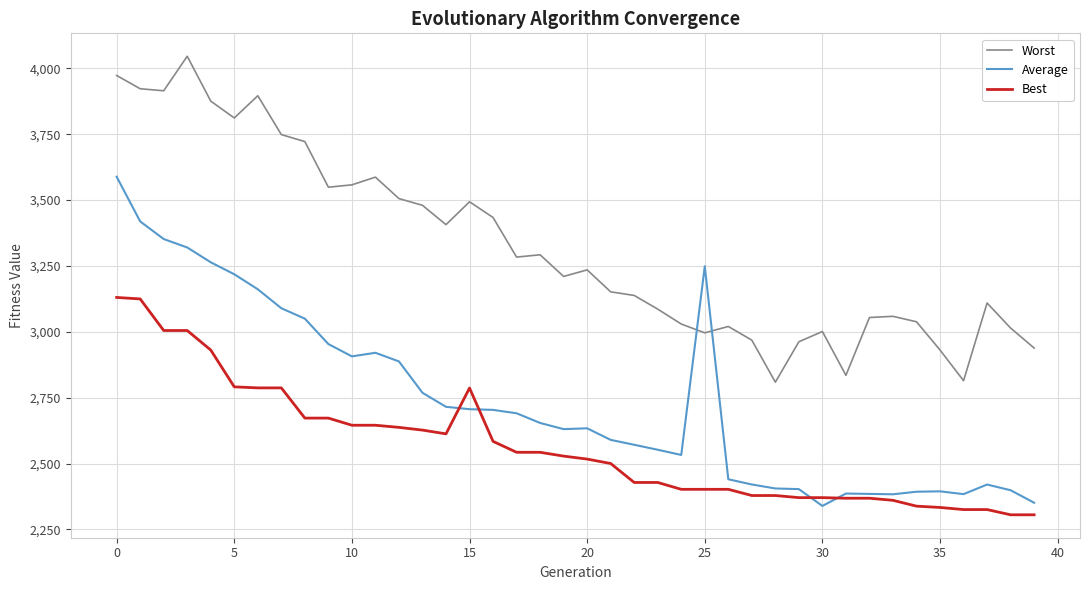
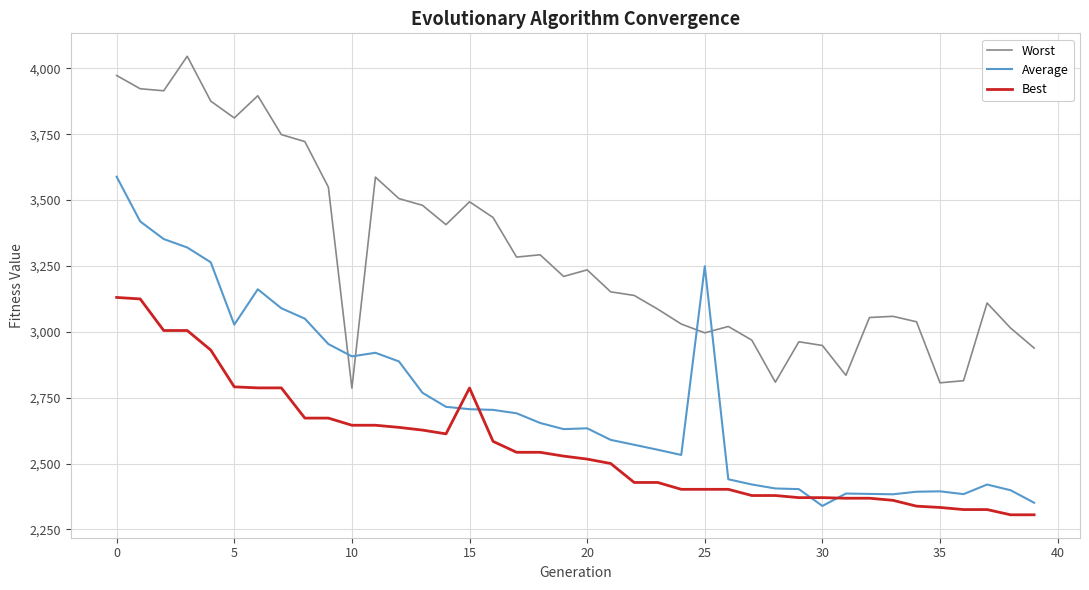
  {
    "Worst": {
      "0": "3,970",
      "5": "3,810",
-     "10": "3,560",
+     "10": "2,790",
      "15": "3,490",
      "20": "3,240",
      "25": "3,000",
-     "30": "3,000",
-     "35": "2,930"
+     "30": "2,950",
+     "35": "2,810"
    },
    "Average": {
      "0": "3,590",
-     "5": "3,220",
+     "5": "3,030",
      "10": "2,910",
      "15": "2,710",
      "20": "2,630",
      "25": "3,250",
      "30": "2,340",
      "35": "2,390"
    },
    "Best": {
      "0": "3,130",
      "5": "2,790",
      "10": "2,650",
      "15": "2,790",
      "20": "2,520",
      "25": "2,400",
      "30": "2,370",
      "35": "2,330"
    }
  }
